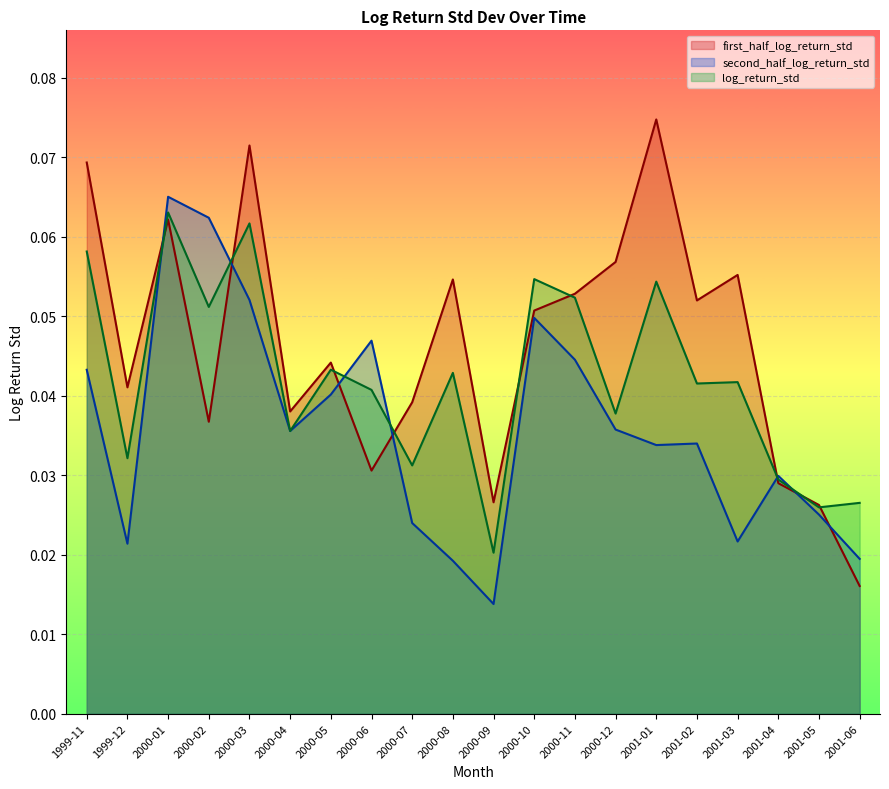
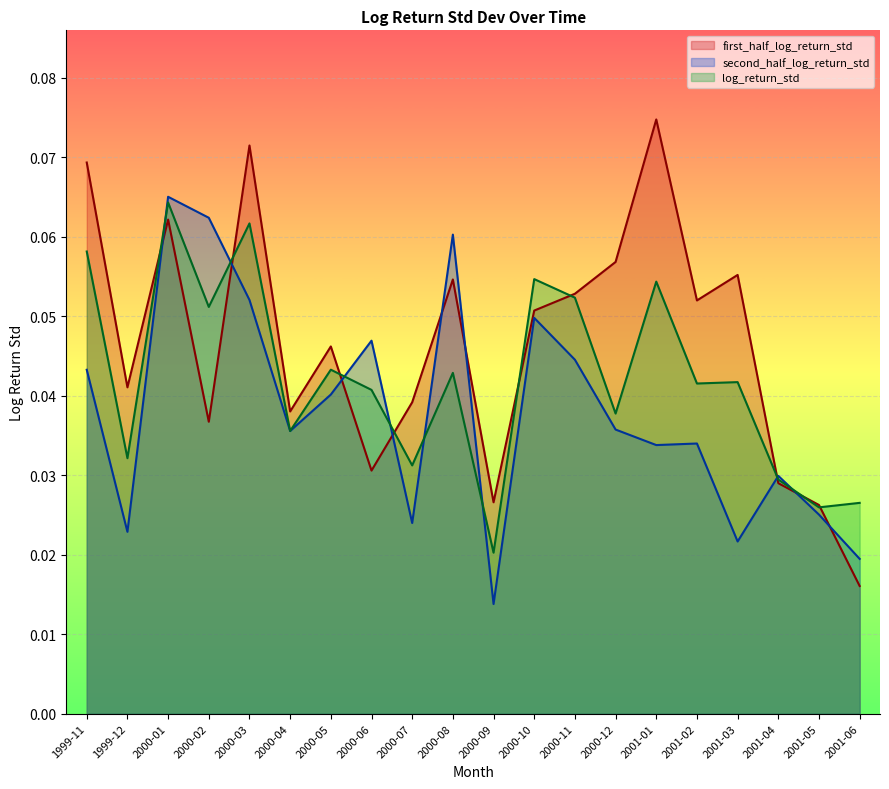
  {
    "first_half_log_return_std": {
      "1999-11": 0.069,
      "1999-12": 0.041,
      "2000-01": 0.062,
      "2000-02": 0.037,
      "2000-03": 0.071,
      "2000-04": 0.038,
-     "2000-05": 0.044,
+     "2000-05": 0.046,
      "2000-06": 0.031,
      "2000-07": 0.039,
      "2000-08": 0.055,
      "2000-09": 0.027,
      "2000-10": 0.051,
      "2000-11": 0.053,
      "2000-12": 0.057,
      "2001-01": 0.075,
      "2001-02": 0.052,
      "2001-03": 0.055,
      "2001-04": 0.029,
      "2001-06": 0.016
    },
    "second_half_log_return_std": {
      "1999-11": 0.043,
-     "1999-12": 0.021,
+     "1999-12": 0.023,
      "2000-01": 0.065,
      "2000-02": 0.062,
      "2000-03": 0.052,
      "2000-05": 0.040,
      "2000-06": 0.047,
      "2000-07": 0.024,
-     "2000-08": 0.019,
+     "2000-08": 0.060,
      "2000-09": 0.014,
      "2000-10": 0.050,
      "2000-11": 0.045,
      "2000-12": 0.036,
      "2001-01": 0.034,
      "2001-02": 0.034,
      "2001-03": 0.022,
      "2001-04": 0.030,
      "2001-05": 0.025,
      "2001-06": 0.019
    },
    "log_return_std": {
      "1999-11": 0.058,
      "1999-12": 0.032,
-     "2000-01": 0.063,
+     "2000-01": 0.064,
      "2000-02": 0.051,
      "2000-03": 0.062,
      "2000-05": 0.043,
      "2000-06": 0.041,
      "2000-07": 0.031,
      "2000-08": 0.043,
      "2000-09": 0.020,
      "2000-10": 0.055,
      "2000-11": 0.052,
      "2000-12": 0.038,
      "2001-01": 0.054,
      "2001-02": 0.042,
      "2001-03": 0.042,
      "2001-04": 0.029,
      "2001-06": 0.027
    }
  }
